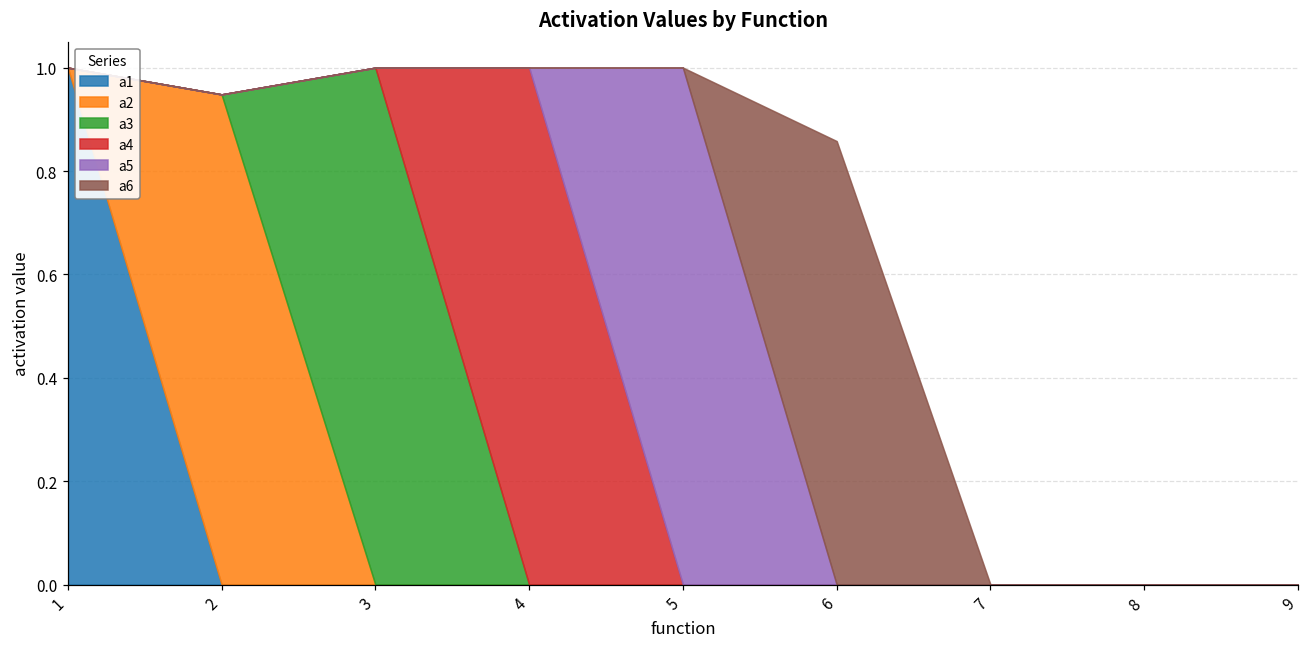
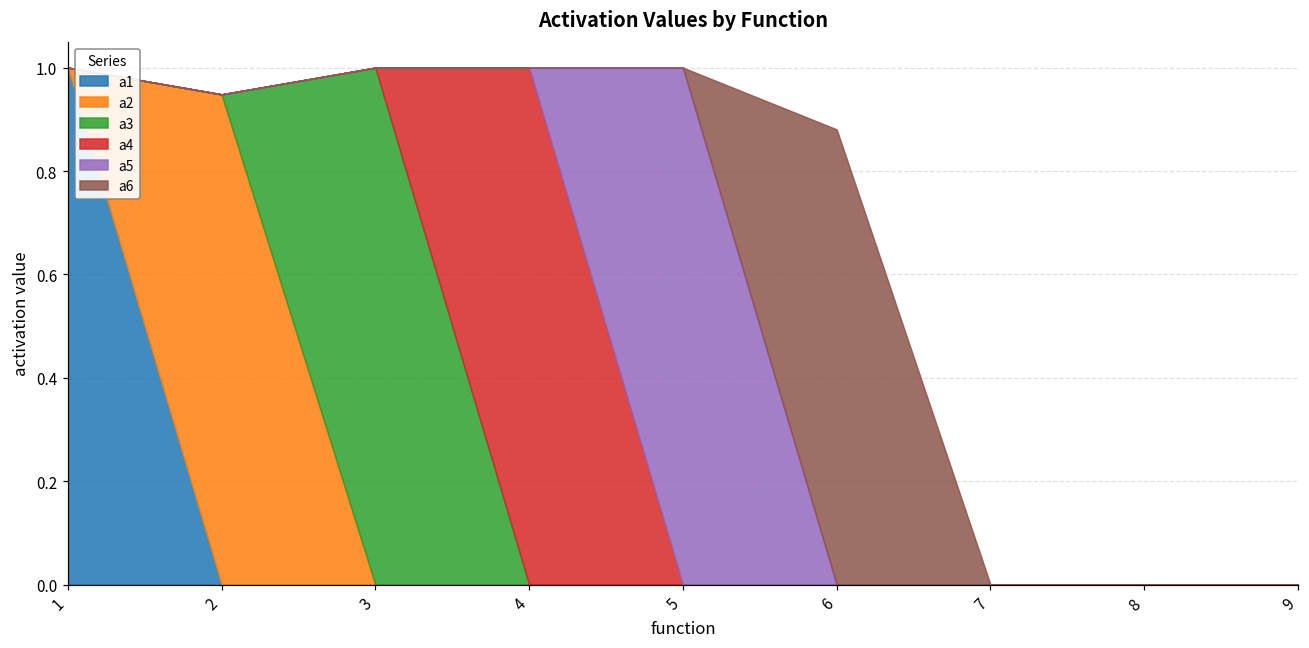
  {
    "a1": {
      "2": 0.00
    },
    "a6": {
-     "6": 0.86
+     "6": 0.88
    }
  }
